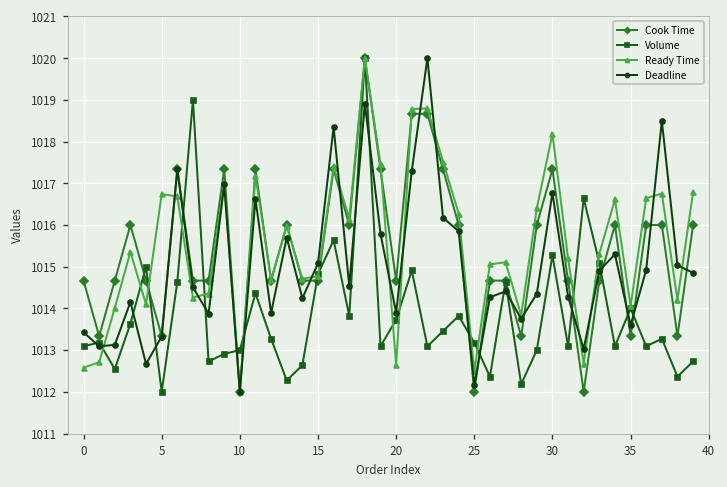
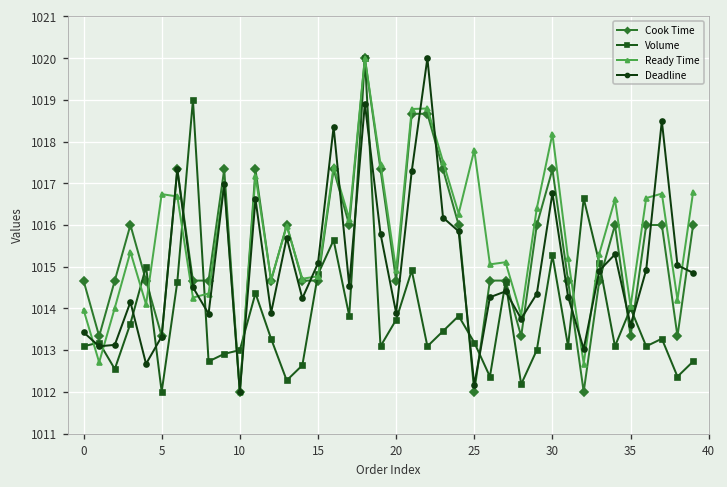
  {
    "Ready Time": {
-     "0": 1012.6,
+     "0": 1014.0,
      "5": 1016.7,
-     "20": 1012.6,
-     "25": 1012.5,
+     "20": 1014.9,
+     "25": 1017.8,
      "30": 1018.2
    }
  }
